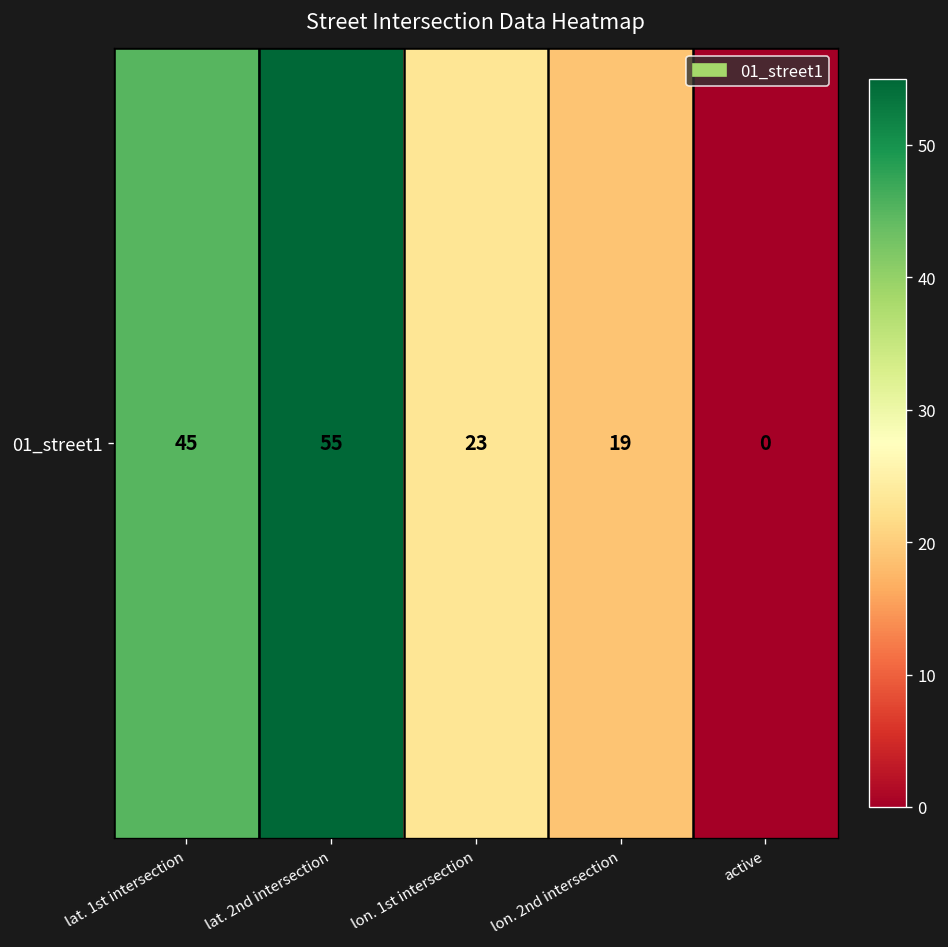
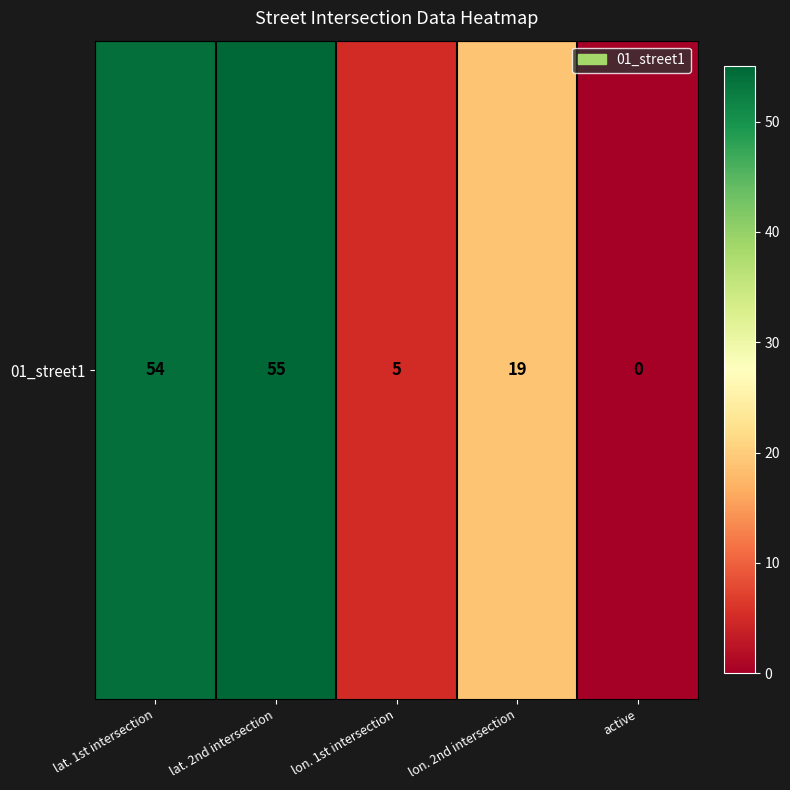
  {
    "01_street1": {
-     "lat. 1st intersection": 45,
+     "lat. 1st intersection": 54,
      "lat. 2nd intersection": 55,
-     "lon. 1st intersection": 23,
+     "lon. 1st intersection": 5,
      "lon. 2nd intersection": 19,
      "active": 0
    }
  }
